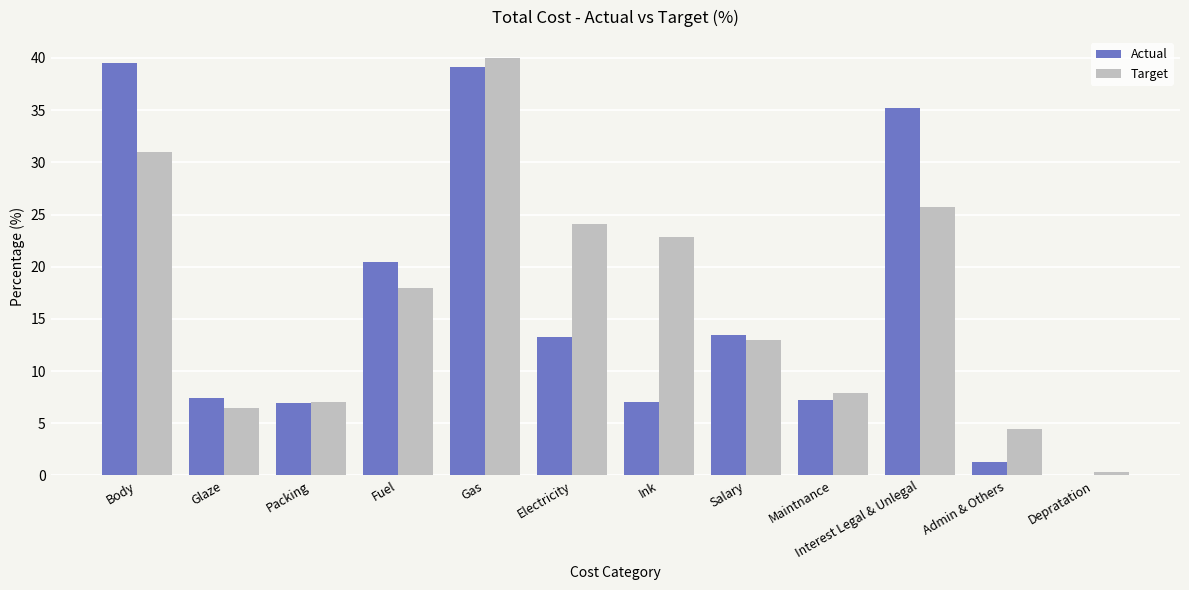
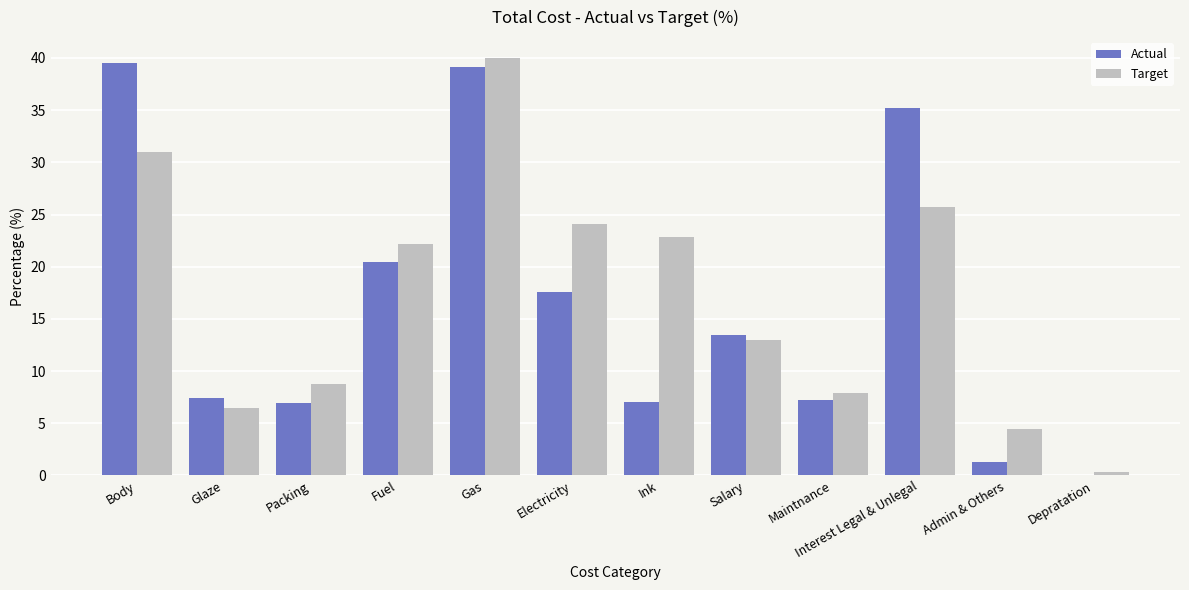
  {
    "Actual": {
      "Body": 39.5,
      "Glaze": 7.4,
      "Packing": 6.9,
      "Fuel": 20.4,
      "Gas": 39.2,
-     "Electricity": 13.2,
+     "Electricity": 17.6,
      "Ink": 7.0,
      "Salary": 13.5,
      "Maintnance": 7.2,
      "Interest Legal & Unlegal": 35.2,
      "Admin & Others": 1.3,
      "Depratation": 0.0
    },
    "Target": {
      "Body": 31.0,
      "Glaze": 6.5,
-     "Packing": 7.0,
-     "Fuel": 18.0,
+     "Packing": 8.8,
+     "Fuel": 22.2,
      "Gas": 40.0,
      "Electricity": 24.1,
      "Ink": 22.8,
      "Salary": 13.0,
      "Maintnance": 7.9,
      "Interest Legal & Unlegal": 25.7,
      "Admin & Others": 4.4,
      "Depratation": 0.3
    }
  }
